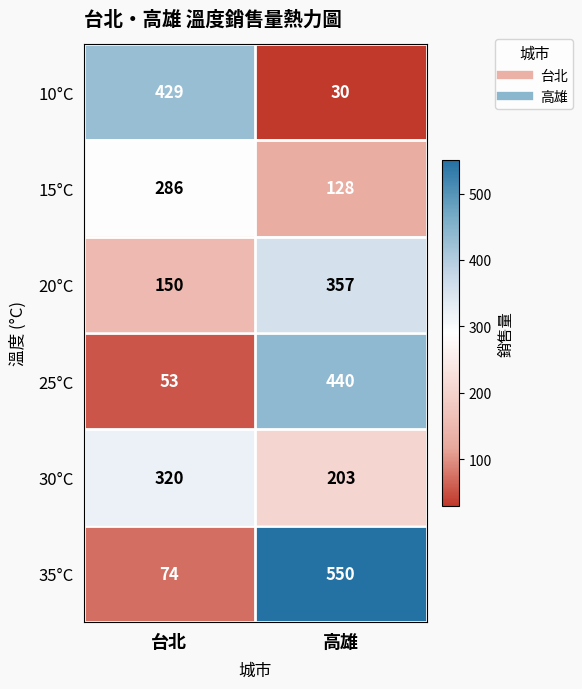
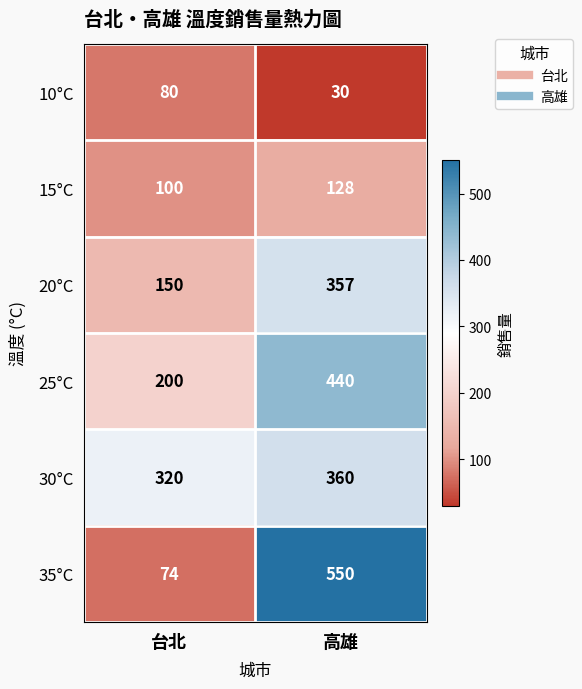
  {
    "10°C": {
-     "台北": 429,
+     "台北": 80,
      "高雄": 30
    },
    "15°C": {
-     "台北": 286,
+     "台北": 100,
      "高雄": 128
    },
    "20°C": {
      "台北": 150,
      "高雄": 357
    },
    "25°C": {
-     "台北": 53,
+     "台北": 200,
      "高雄": 440
    },
    "30°C": {
      "台北": 320,
-     "高雄": 203
+     "高雄": 360
    },
    "35°C": {
      "台北": 74,
      "高雄": 550
    }
  }
